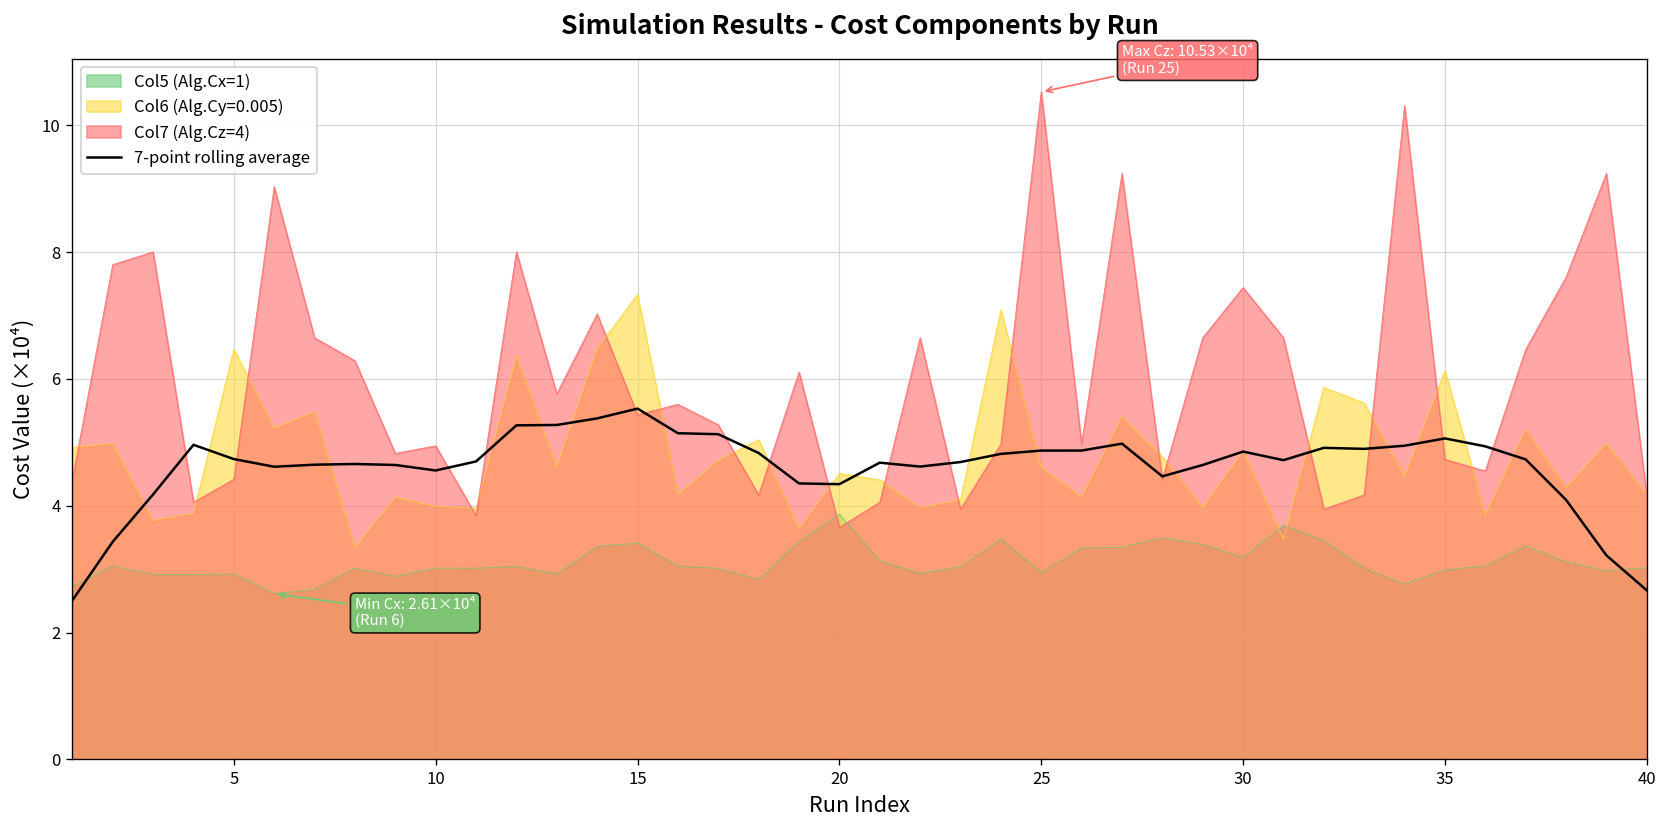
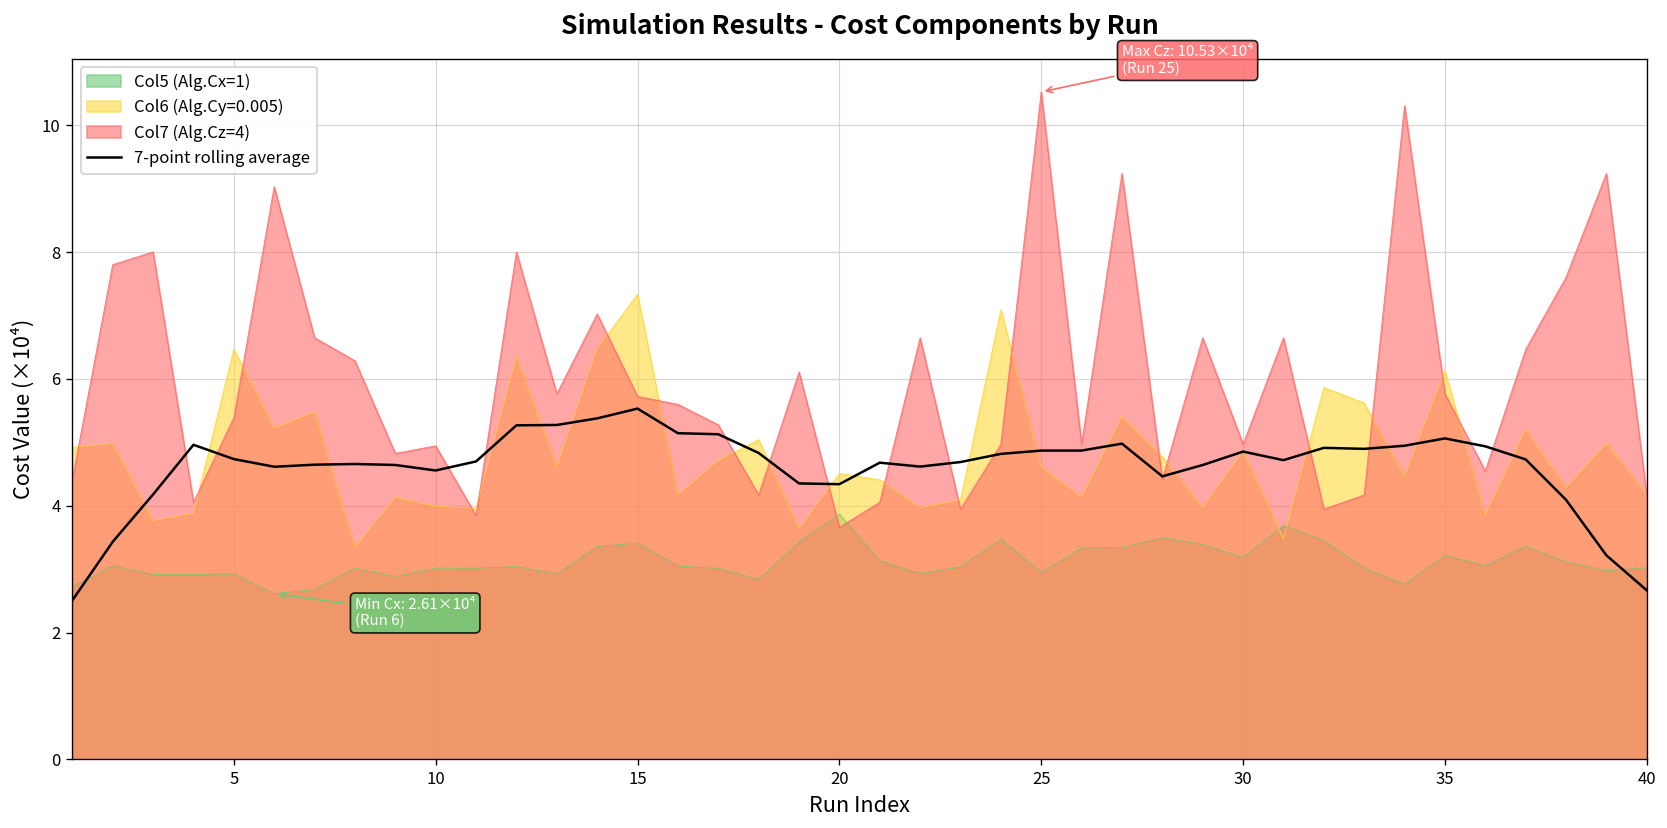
  {
    "Col5 (Alg.Cx=1)": {
      "5": 2.9,
      "10": 3.0,
      "15": 3.4,
      "20": 3.9,
      "25": 2.9,
      "30": 3.2,
-     "35": 3.0,
+     "35": 3.2,
      "40": 3.0
    },
    "Col6 (Alg.Cy=0.005)": {
      "5": 6.5,
      "10": 4.0,
      "15": 7.3,
      "20": 4.5,
      "25": 4.6,
      "35": 6.1
    },
    "Col7 (Alg.Cz=4)": {
-     "5": 4.4,
+     "5": 5.4,
      "10": 4.9,
-     "15": 5.4,
+     "15": 5.7,
      "20": 3.7,
-     "30": 7.4,
-     "35": 4.7
+     "30": 5.0,
+     "35": 5.8
    },
    "7-point rolling average": {
      "5": 4.7,
      "10": 4.6,
      "15": 5.5,
      "20": 4.3,
      "25": 4.9,
      "35": 5.1,
      "40": 2.7
    }
  }
